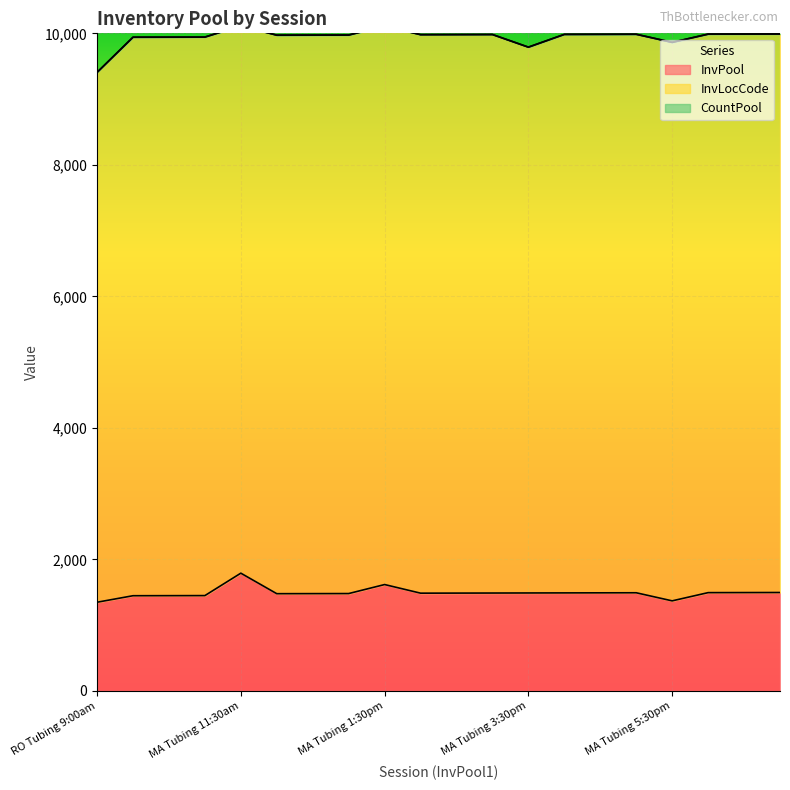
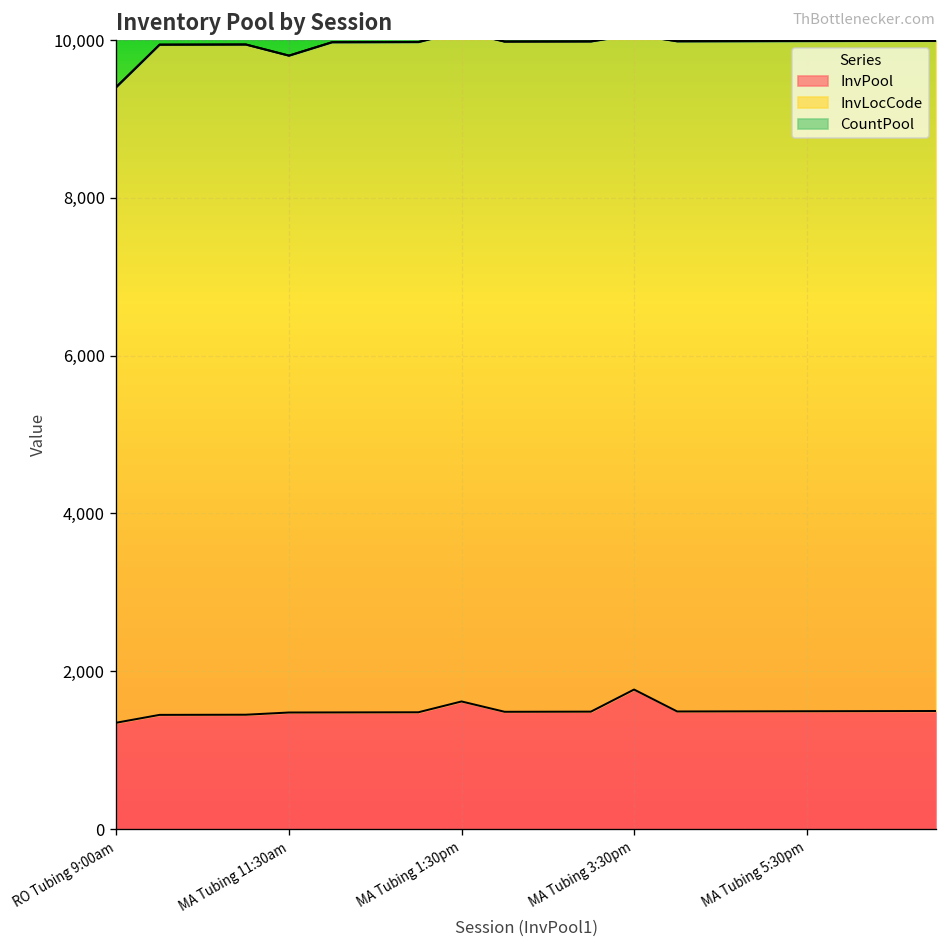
  {
    "InvPool": {
      "RO Tubing 9:00am": "1,300",
-     "MA Tubing 11:30am": "1,800",
+     "MA Tubing 11:30am": "1,500",
      "MA Tubing 1:30pm": "1,600",
-     "MA Tubing 3:30pm": "1,500",
-     "MA Tubing 5:30pm": "1,400"
+     "MA Tubing 3:30pm": "1,800",
+     "MA Tubing 5:30pm": "1,500"
    }
  }
